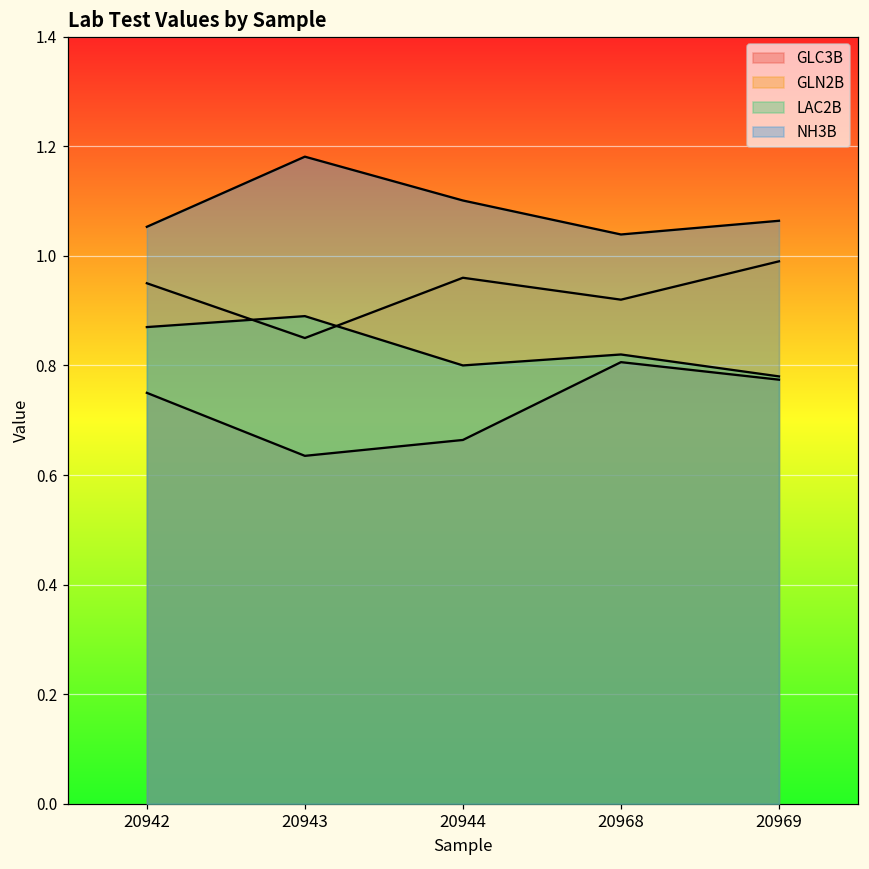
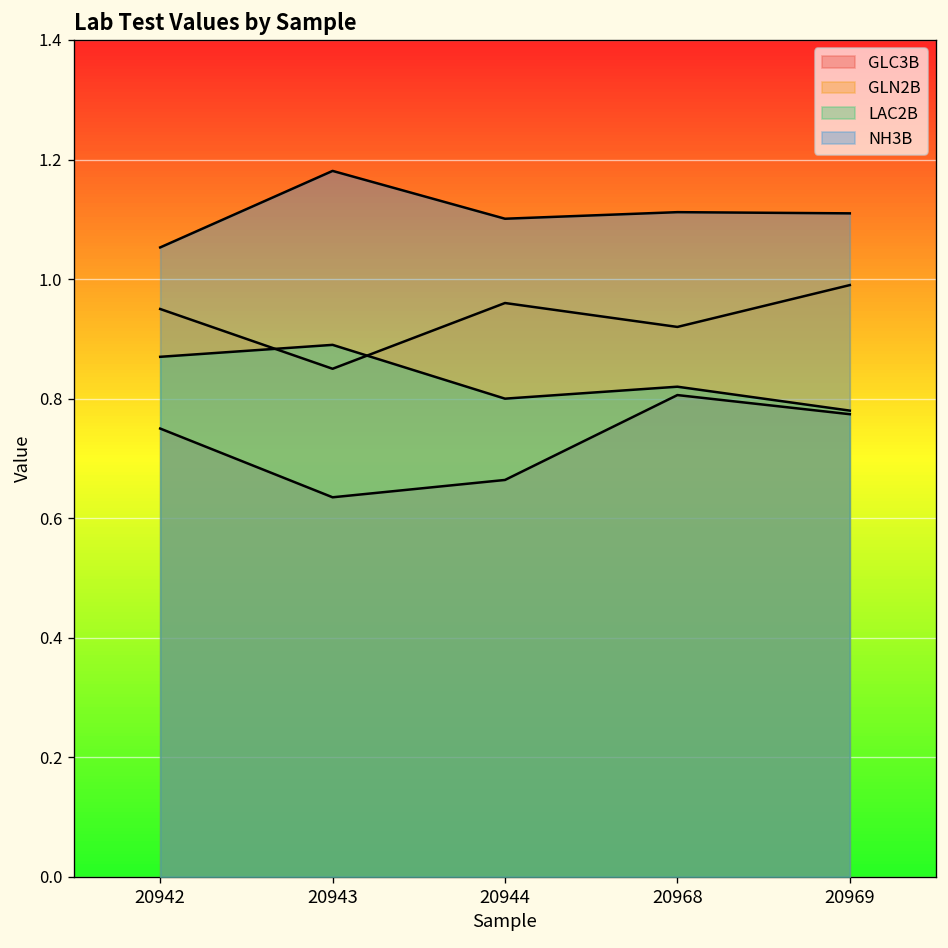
  {
    "LAC2B": {
      "20942": 0.87,
      "20943": 0.89,
      "20944": 0.80,
      "20968": 0.82,
      "20969": 0.78
    },
    "NH3B": {
      "20942": 1.05,
      "20943": 1.18,
      "20944": 1.10,
-     "20968": 1.04,
-     "20969": 1.06
+     "20968": 1.11,
+     "20969": 1.11
    }
  }
